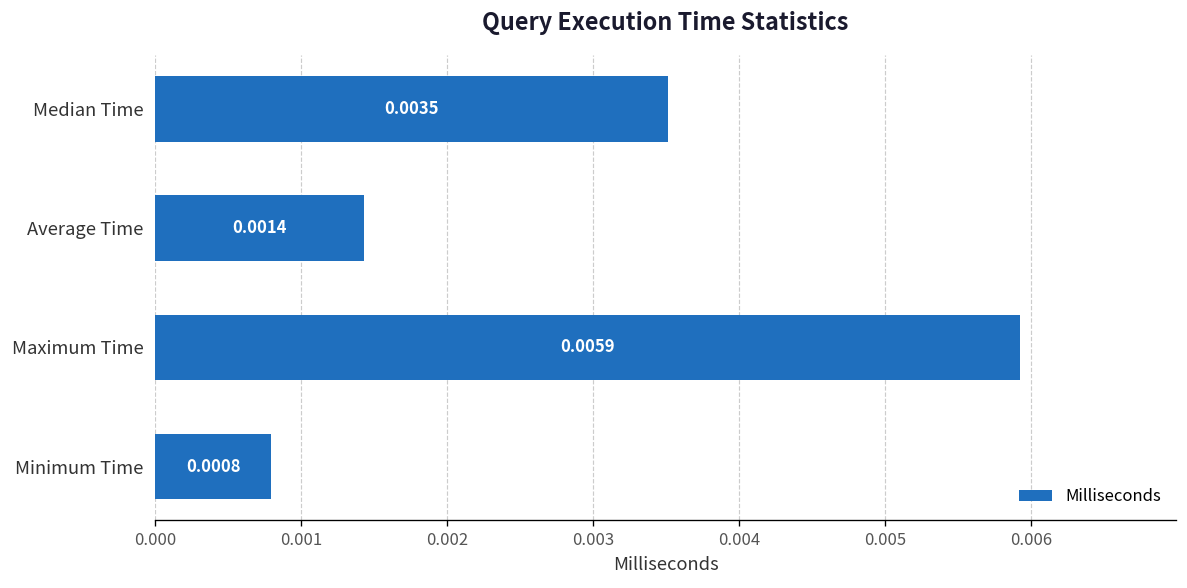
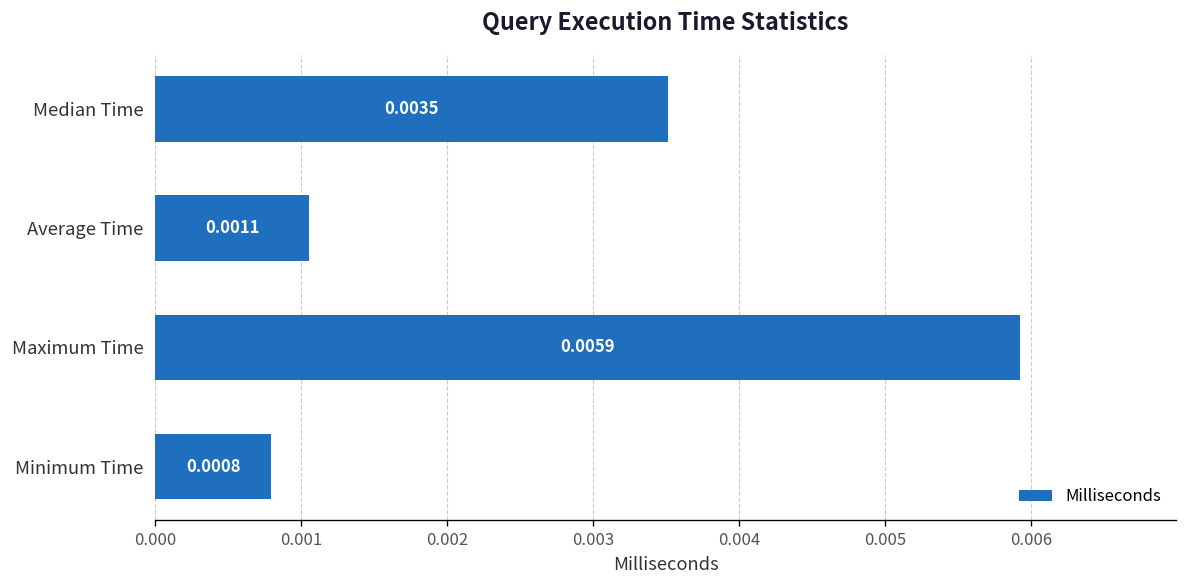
  {
    "Median Time": 0.0035,
-   "Average Time": 0.0014,
+   "Average Time": 0.0011,
    "Maximum Time": 0.0059,
    "Minimum Time": 0.0008
  }
